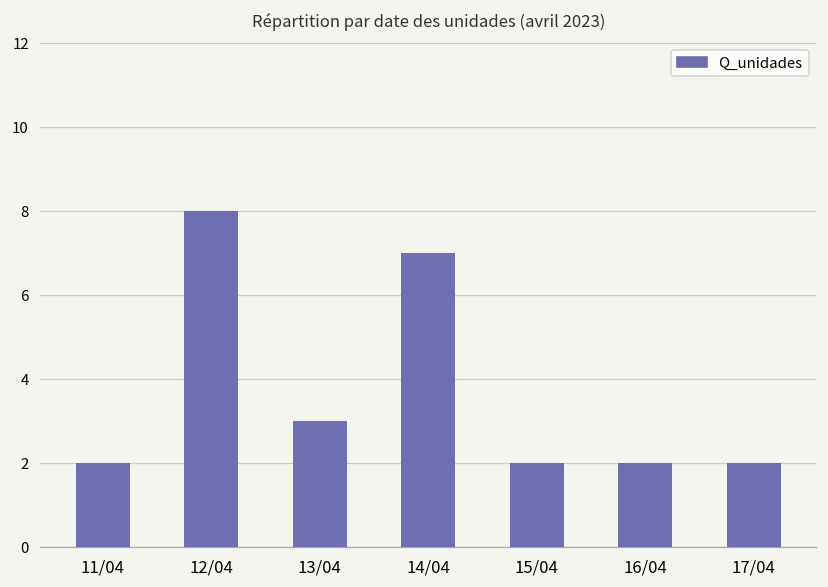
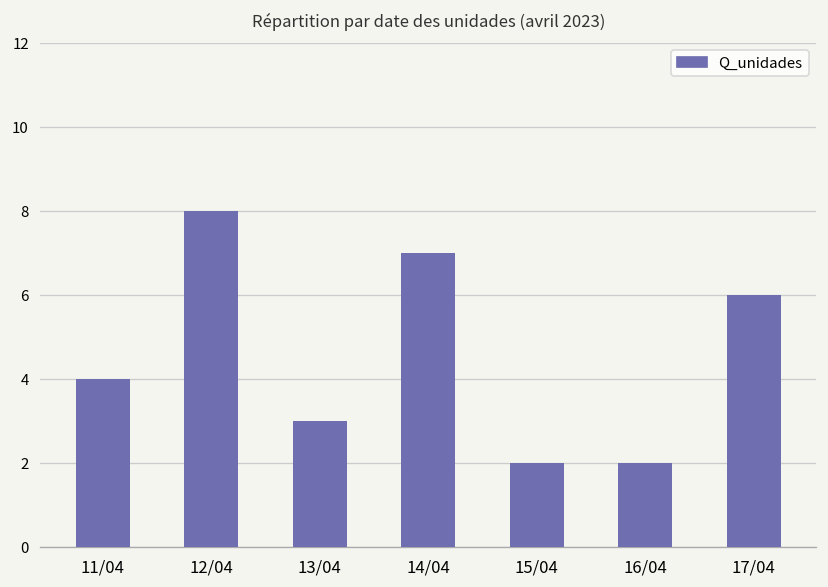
  {
-   "11/04": 2,
+   "11/04": 4,
    "12/04": 8,
    "13/04": 3,
    "14/04": 7,
    "15/04": 2,
    "16/04": 2,
-   "17/04": 2
+   "17/04": 6
  }
